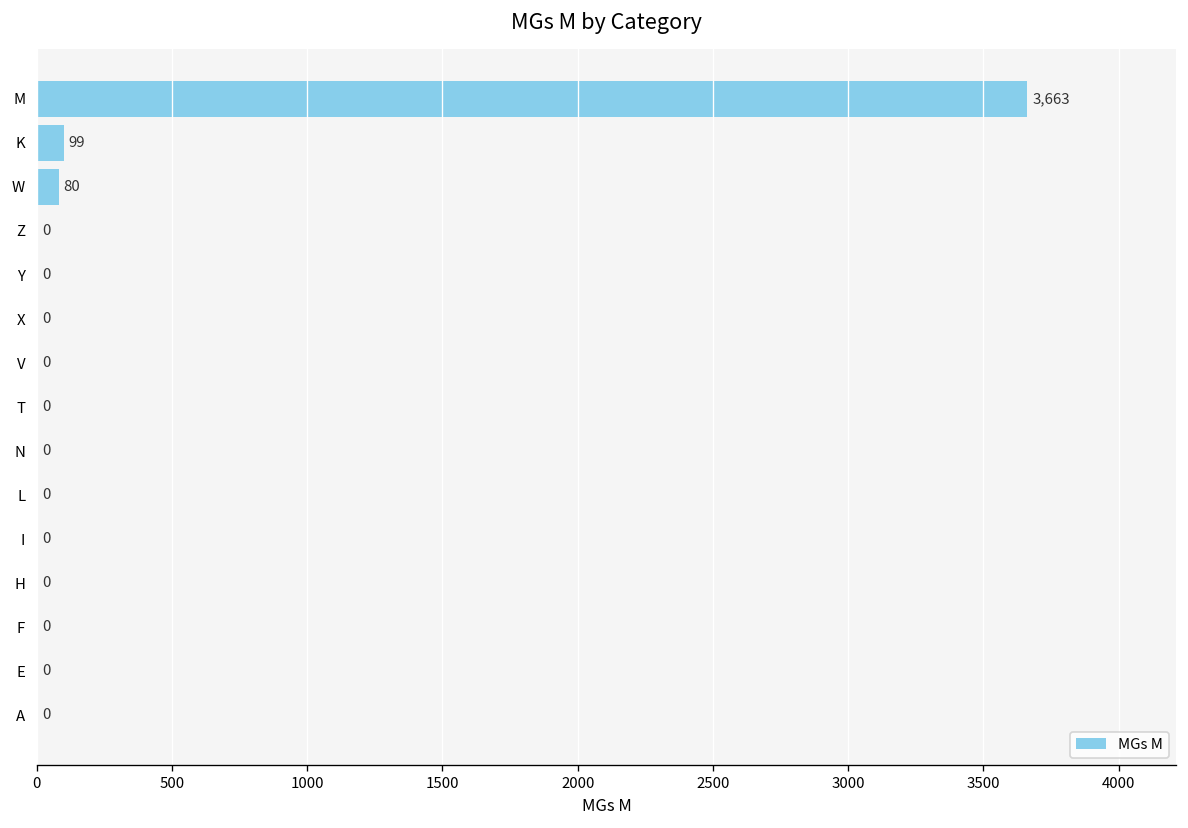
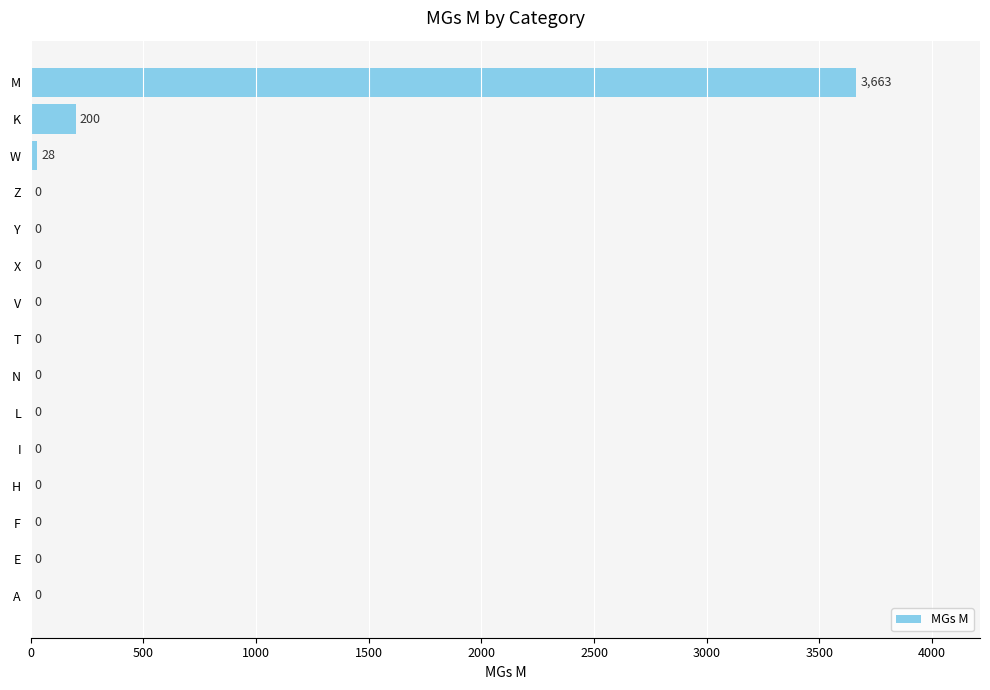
  {
    "M": "3,663",
-   "K": "99",
-   "W": "80",
+   "K": "200",
+   "W": "28",
    "Z": "0",
    "Y": "0",
    "X": "0",
    "V": "0",
    "T": "0",
    "N": "0",
    "L": "0",
    "I": "0",
    "H": "0",
    "F": "0",
    "E": "0",
    "A": "0"
  }
